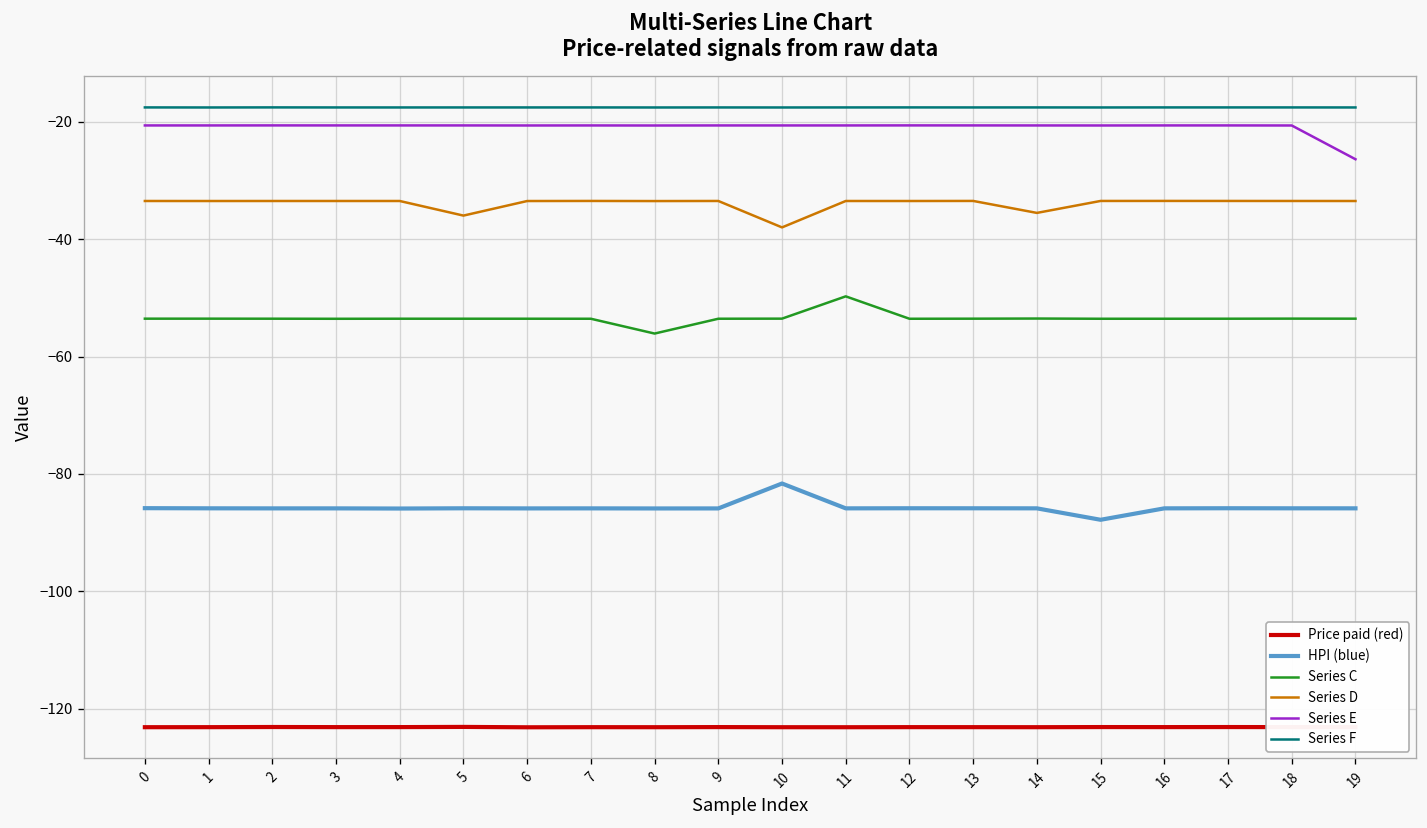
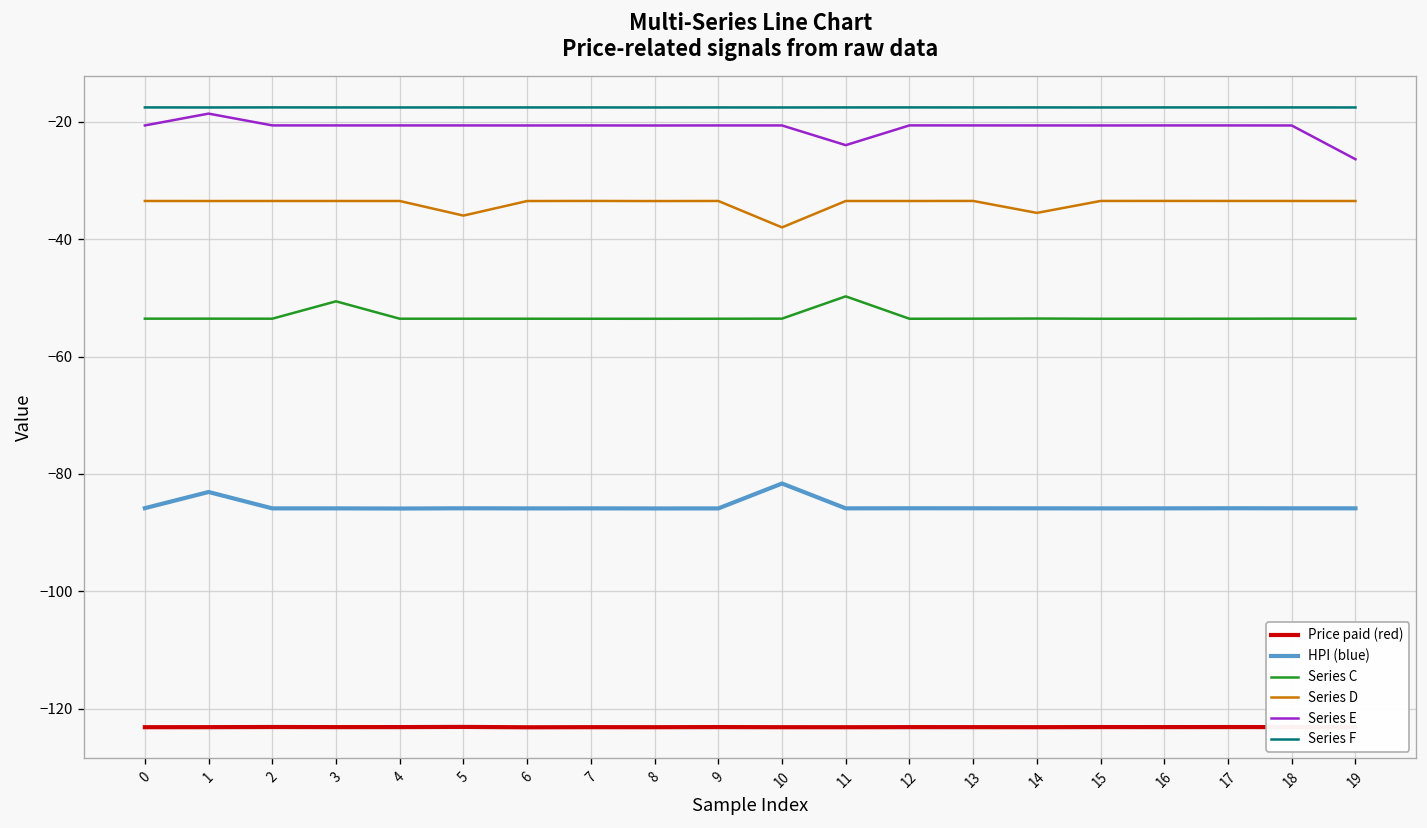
  {
    "Price paid (red)": {
      "0": -123,
      "1": -123,
      "2": -123,
      "3": -123,
      "4": -123,
      "5": -123,
      "6": -123,
      "7": -123,
      "8": -123,
      "9": -123,
      "10": -123,
      "11": -123,
      "12": -123,
      "13": -123,
      "14": -123,
      "15": -123,
      "16": -123,
      "17": -123
    },
    "HPI (blue)": {
      "0": -86,
-     "1": -86,
+     "1": -83,
      "2": -86,
      "3": -86,
      "4": -86,
      "5": -86,
      "6": -86,
      "7": -86,
      "8": -86,
      "9": -86,
      "10": -82,
      "11": -86,
      "12": -86,
      "13": -86,
      "14": -86,
-     "15": -88,
+     "15": -86,
      "16": -86,
      "17": -86,
      "18": -86,
      "19": -86
    },
    "Series C": {
      "0": -54,
      "1": -54,
      "2": -54,
-     "3": -54,
+     "3": -51,
      "4": -54,
      "5": -54,
      "6": -54,
      "7": -54,
-     "8": -56,
+     "8": -54,
      "9": -54,
      "10": -54,
      "11": -50,
      "12": -54,
      "13": -54,
      "14": -54,
      "15": -54,
      "16": -54,
      "17": -54,
      "18": -54,
      "19": -54
    },
    "Series D": {
      "0": -34,
      "1": -34,
      "2": -34,
      "3": -34,
      "4": -34,
      "5": -36,
      "6": -34,
      "7": -34,
      "8": -34,
      "9": -34,
      "10": -38,
      "11": -34,
      "12": -34,
      "13": -34,
      "14": -36,
      "15": -34,
      "16": -34,
      "17": -34,
      "18": -34,
      "19": -34
    },
    "Series E": {
      "0": -21,
-     "1": -21,
+     "1": -19,
      "2": -21,
      "3": -21,
      "4": -21,
      "5": -21,
      "6": -21,
      "7": -21,
      "8": -21,
      "9": -21,
      "10": -21,
-     "11": -21,
+     "11": -24,
      "12": -21,
      "13": -21,
      "14": -21,
      "15": -21,
      "16": -21,
      "17": -21,
      "18": -21,
      "19": -26
    },
    "Series F": {
      "0": -18,
      "1": -18,
      "2": -18,
      "3": -18,
      "4": -18,
      "5": -18,
      "6": -18,
      "7": -18,
      "8": -18,
      "9": -18,
      "10": -18,
      "11": -18,
      "12": -18,
      "13": -18,
      "14": -18,
      "15": -18,
      "16": -18,
      "17": -18,
      "18": -18,
      "19": -18
    }
  }
